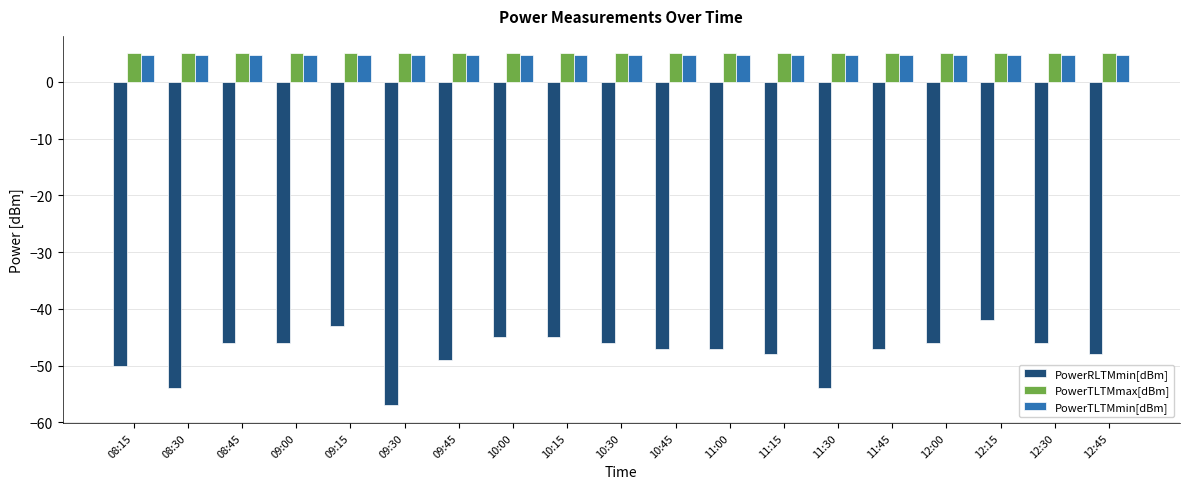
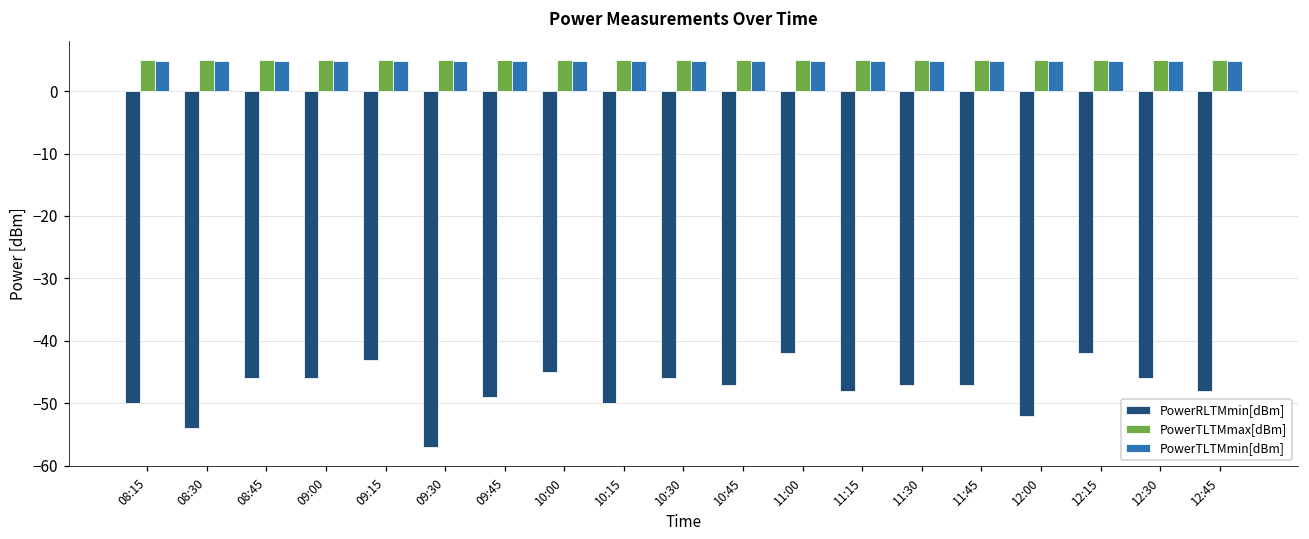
  {
    "PowerRLTMmin[dBm]": {
      "08:15": -50,
      "08:30": -54,
      "08:45": -46,
      "09:00": -46,
      "09:15": -43,
      "09:30": -57,
      "09:45": -49,
      "10:00": -45,
-     "10:15": -45,
+     "10:15": -50,
      "10:30": -46,
      "10:45": -47,
-     "11:00": -47,
+     "11:00": -42,
      "11:15": -48,
-     "11:30": -54,
+     "11:30": -47,
      "11:45": -47,
-     "12:00": -46,
+     "12:00": -52,
      "12:15": -42,
      "12:30": -46,
      "12:45": -48
    },
    "PowerTLTMmax[dBm]": {
      "08:15": 5,
      "08:30": 5,
      "08:45": 5,
      "09:00": 5,
      "09:15": 5,
      "09:30": 5,
      "09:45": 5,
      "10:00": 5,
      "10:15": 5,
      "10:30": 5,
      "10:45": 5,
      "11:00": 5,
      "11:15": 5,
      "11:30": 5,
      "11:45": 5,
      "12:00": 5,
      "12:15": 5,
      "12:30": 5,
      "12:45": 5
    },
    "PowerTLTMmin[dBm]": {
      "08:15": 5,
      "08:30": 5,
      "08:45": 5,
      "09:00": 5,
      "09:15": 5,
      "09:30": 5,
      "09:45": 5,
      "10:00": 5,
      "10:15": 5,
      "10:30": 5,
      "10:45": 5,
      "11:00": 5,
      "11:15": 5,
      "11:30": 5,
      "11:45": 5,
      "12:00": 5,
      "12:15": 5,
      "12:30": 5,
      "12:45": 5
    }
  }
